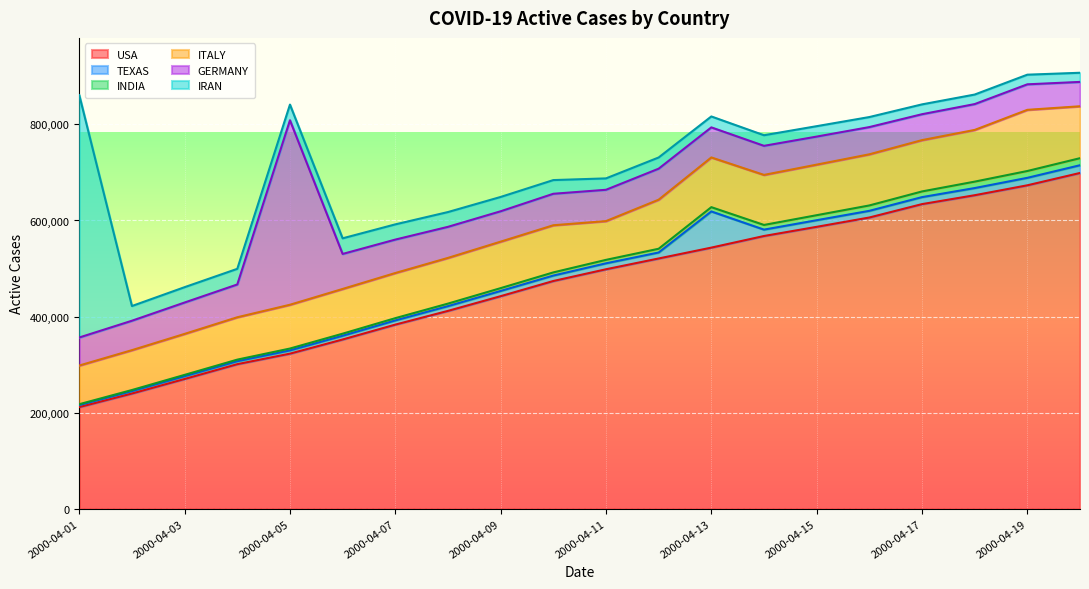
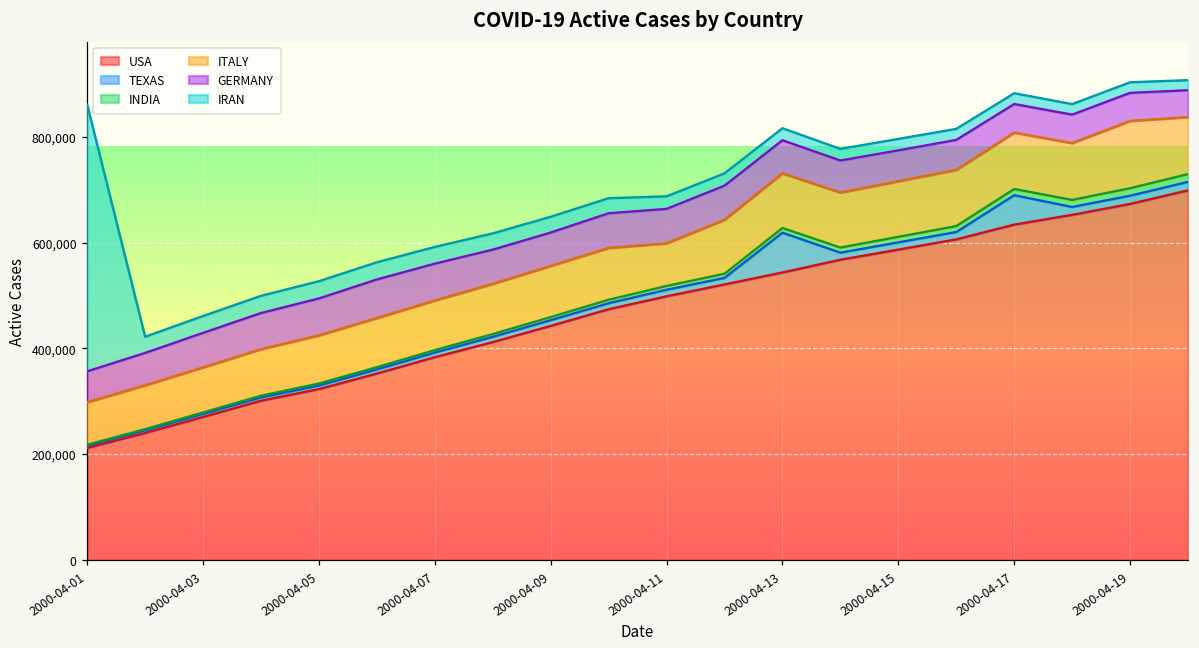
  {
    "USA": {
      "2000-04-03": "270,000",
      "2000-04-05": "320,000",
      "2000-04-07": "380,000",
      "2000-04-09": "440,000",
      "2000-04-11": "500,000",
      "2000-04-13": "540,000",
      "2000-04-15": "590,000",
      "2000-04-17": "630,000",
      "2000-04-19": "670,000"
    },
    "TEXAS": {
      "2000-04-09": "10,000",
      "2000-04-11": "10,000",
      "2000-04-13": "80,000",
      "2000-04-15": "10,000",
-     "2000-04-17": "10,000",
+     "2000-04-17": "60,000",
      "2000-04-19": "20,000"
    },
    "INDIA": {
      "2000-04-09": "10,000",
      "2000-04-11": "10,000",
      "2000-04-13": "10,000",
      "2000-04-15": "10,000",
      "2000-04-17": "10,000",
      "2000-04-19": "10,000"
    },
    "ITALY": {
      "2000-04-01": "80,000",
      "2000-04-03": "90,000",
      "2000-04-05": "90,000",
      "2000-04-07": "90,000",
      "2000-04-09": "100,000",
      "2000-04-11": "80,000",
      "2000-04-13": "100,000",
      "2000-04-15": "110,000",
      "2000-04-17": "110,000",
      "2000-04-19": "130,000"
    },
    "GERMANY": {
      "2000-04-01": "60,000",
      "2000-04-03": "70,000",
-     "2000-04-05": "380,000",
+     "2000-04-05": "70,000",
      "2000-04-07": "70,000",
      "2000-04-09": "60,000",
      "2000-04-11": "70,000",
      "2000-04-13": "60,000",
      "2000-04-15": "60,000",
      "2000-04-17": "50,000",
      "2000-04-19": "50,000"
    },
    "IRAN": {
      "2000-04-01": "500,000",
      "2000-04-03": "30,000",
      "2000-04-05": "30,000",
      "2000-04-07": "30,000",
      "2000-04-09": "30,000",
      "2000-04-11": "20,000",
      "2000-04-13": "20,000",
      "2000-04-15": "20,000",
      "2000-04-17": "20,000",
      "2000-04-19": "20,000"
    }
  }
